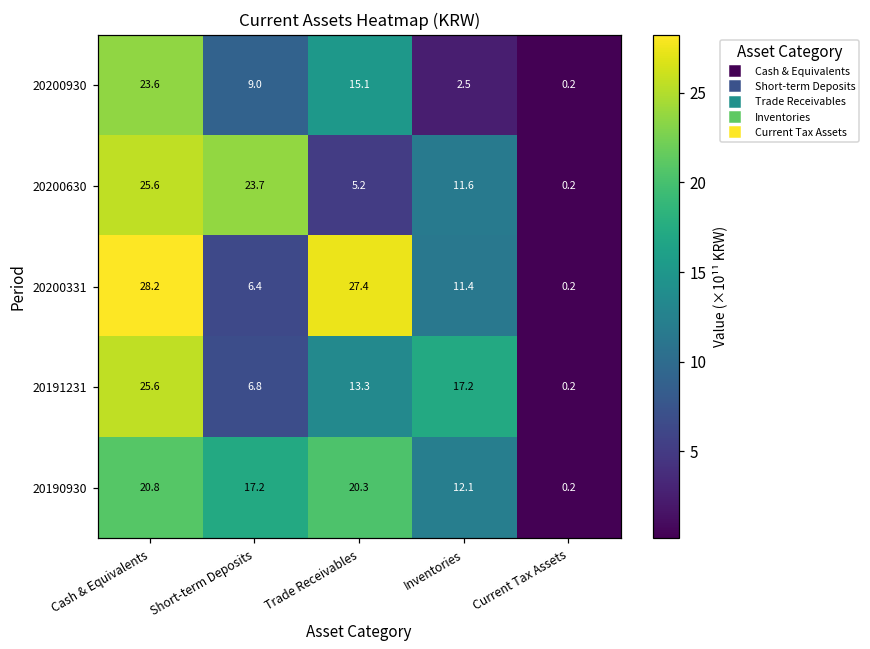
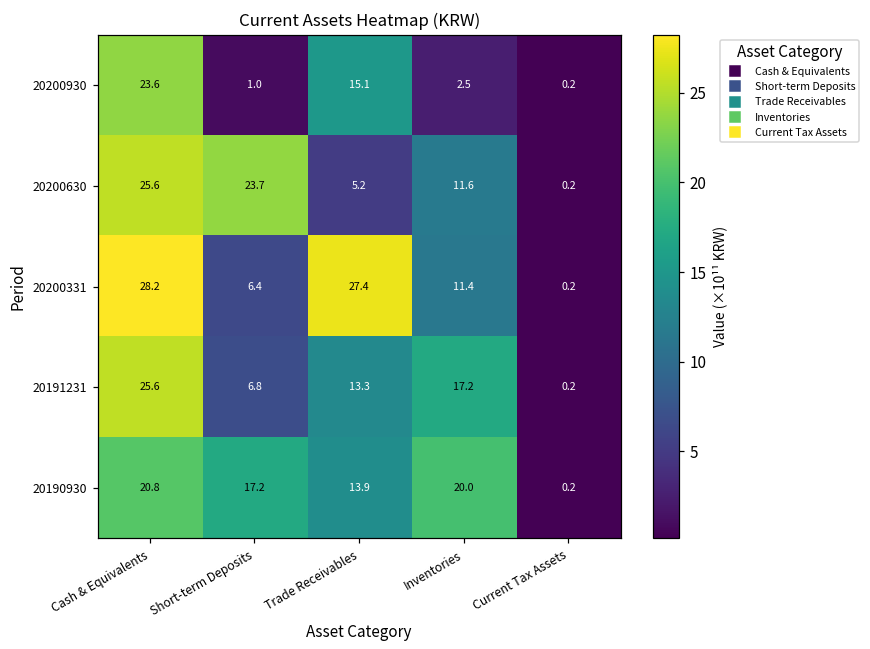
  {
    "20200930": {
      "Cash & Equivalents": 23.6,
-     "Short-term Deposits": 9.0,
+     "Short-term Deposits": 1.0,
      "Trade Receivables": 15.1,
      "Inventories": 2.5,
      "Current Tax Assets": 0.2
    },
    "20200630": {
      "Cash & Equivalents": 25.6,
      "Short-term Deposits": 23.7,
      "Trade Receivables": 5.2,
      "Inventories": 11.6,
      "Current Tax Assets": 0.2
    },
    "20200331": {
      "Cash & Equivalents": 28.2,
      "Short-term Deposits": 6.4,
      "Trade Receivables": 27.4,
      "Inventories": 11.4,
      "Current Tax Assets": 0.2
    },
    "20191231": {
      "Cash & Equivalents": 25.6,
      "Short-term Deposits": 6.8,
      "Trade Receivables": 13.3,
      "Inventories": 17.2,
      "Current Tax Assets": 0.2
    },
    "20190930": {
      "Cash & Equivalents": 20.8,
      "Short-term Deposits": 17.2,
-     "Trade Receivables": 20.3,
-     "Inventories": 12.1,
+     "Trade Receivables": 13.9,
+     "Inventories": 20.0,
      "Current Tax Assets": 0.2
    }
  }
